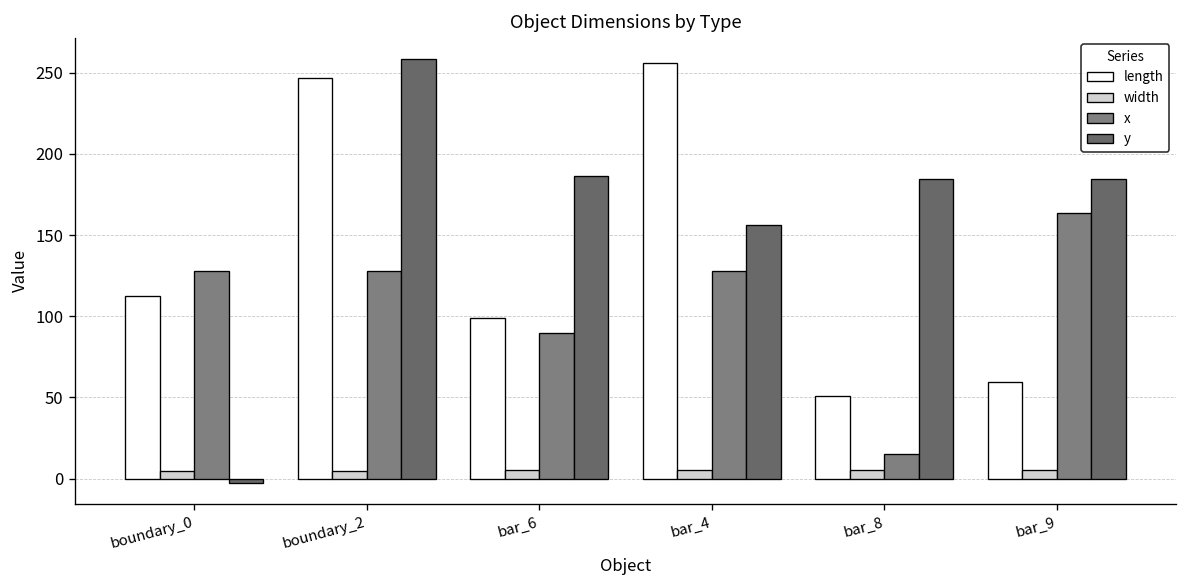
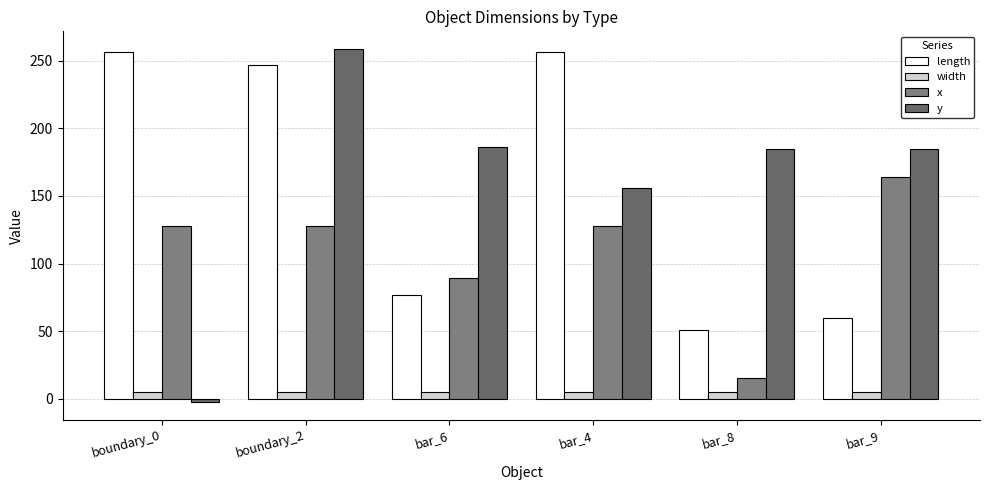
  {
    "length": {
-     "boundary_0": 113,
+     "boundary_0": 256,
      "boundary_2": 247,
-     "bar_6": 99,
+     "bar_6": 77,
      "bar_4": 256,
      "bar_8": 51,
      "bar_9": 60
    },
    "width": {
      "boundary_0": 5,
      "boundary_2": 5,
      "bar_6": 5,
      "bar_4": 5,
      "bar_8": 5,
      "bar_9": 5
    }
  }
